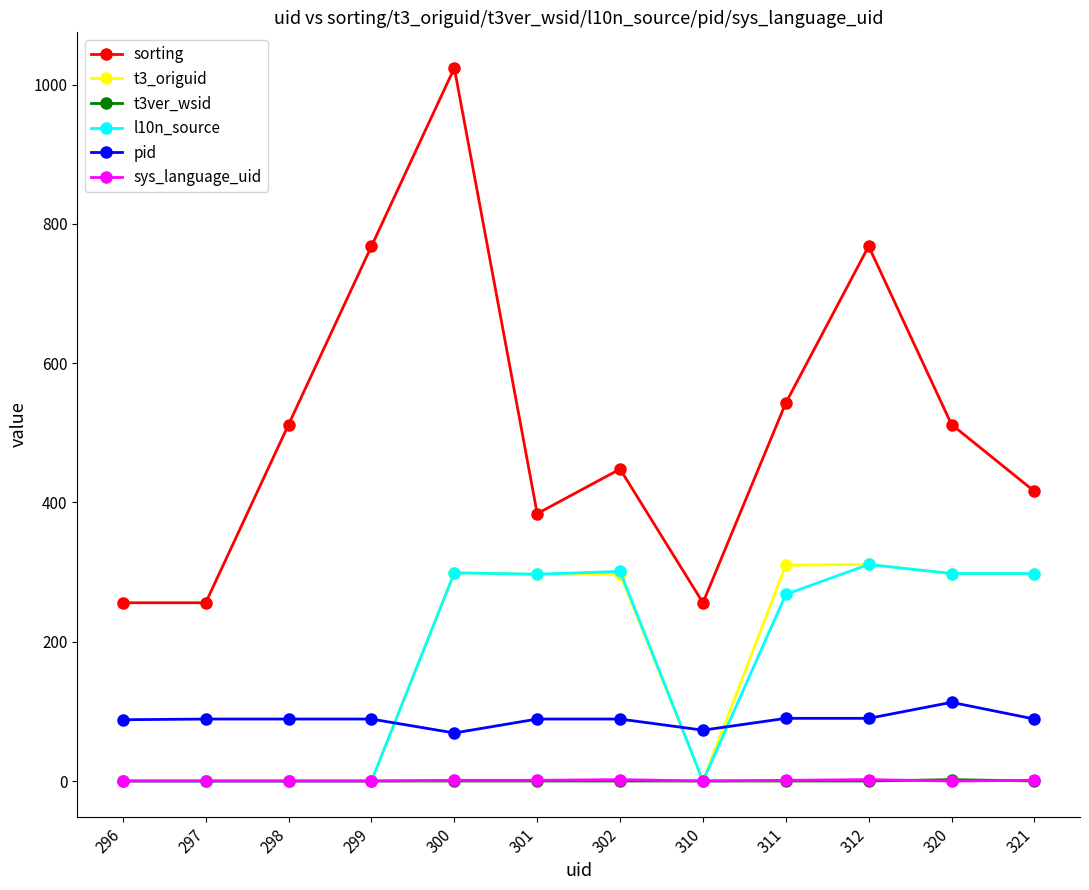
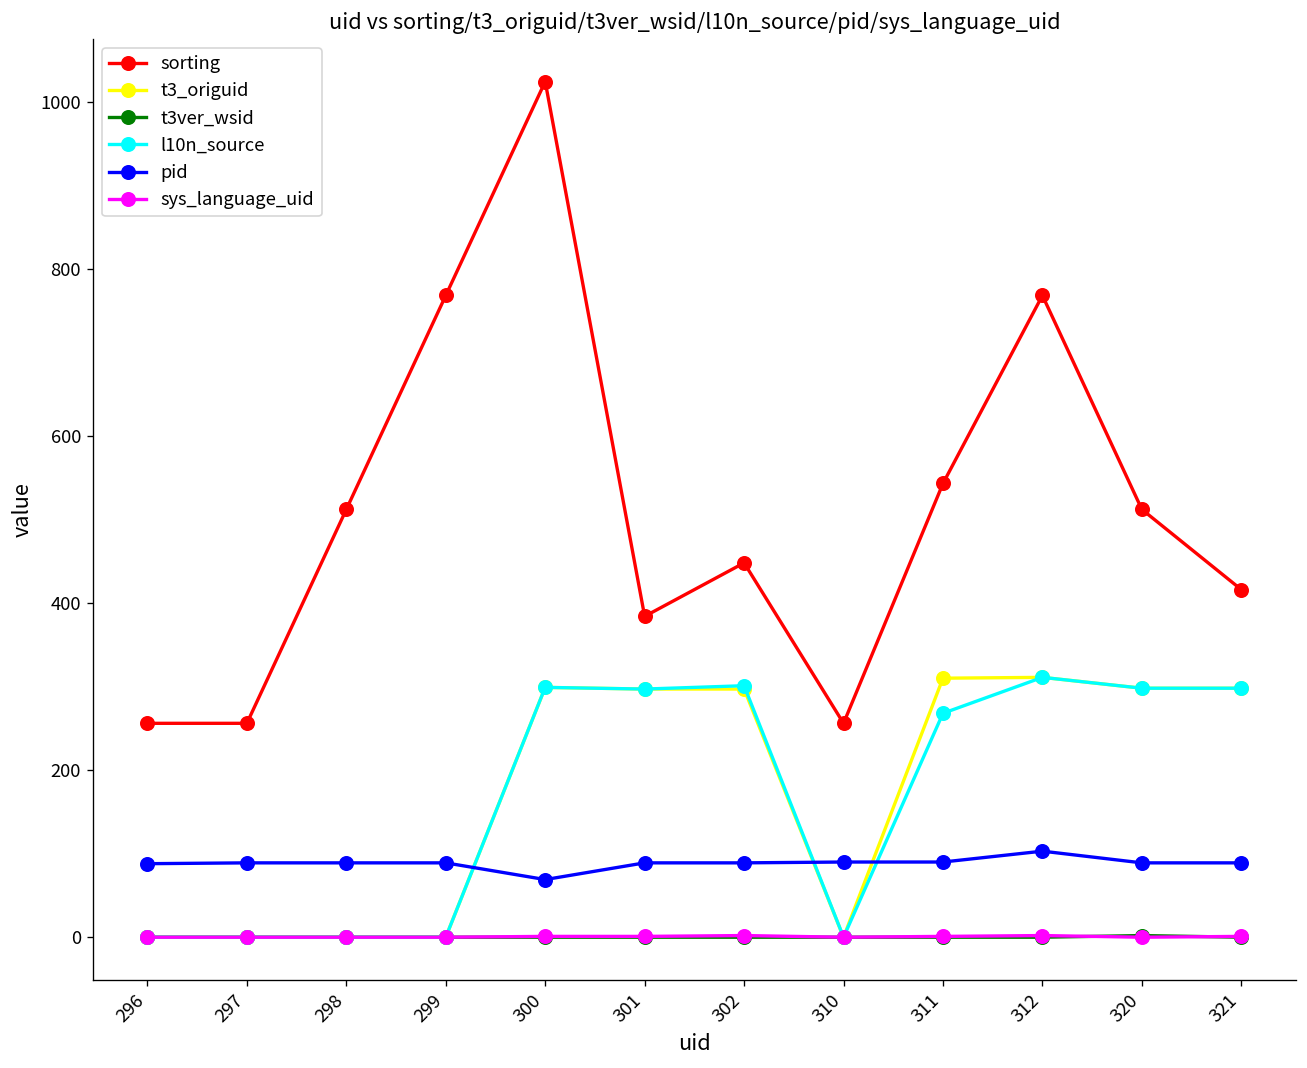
  {
    "sorting": {
      "296": 260,
      "297": 260,
      "298": 510,
      "299": 770,
      "300": 1020,
      "301": 380,
      "302": 450,
      "310": 260,
      "311": 540,
      "312": 770,
      "320": 510,
      "321": 420
    },
    "t3_origuid": {
      "302": 300,
      "311": 310
    },
    "l10n_source": {
      "302": 300,
      "311": 270
    },
    "pid": {
      "296": 90,
      "297": 90,
      "298": 90,
      "299": 90,
      "300": 70,
      "301": 90,
      "302": 90,
-     "310": 70,
+     "310": 90,
      "311": 90,
-     "312": 90,
-     "320": 110,
+     "312": 100,
+     "320": 90,
      "321": 90
    }
  }
